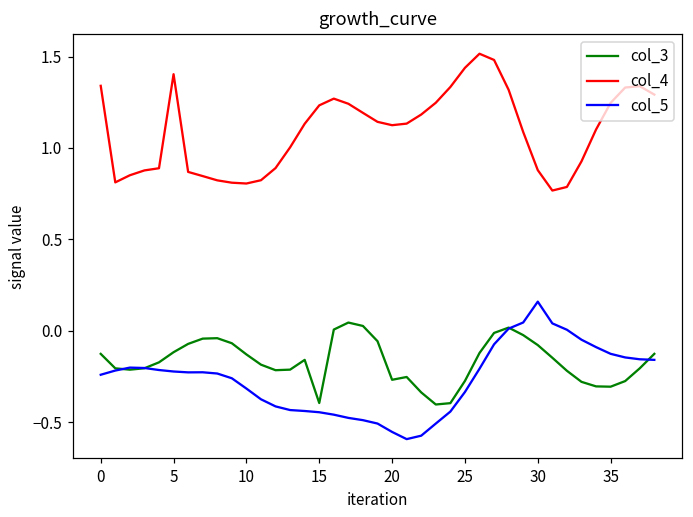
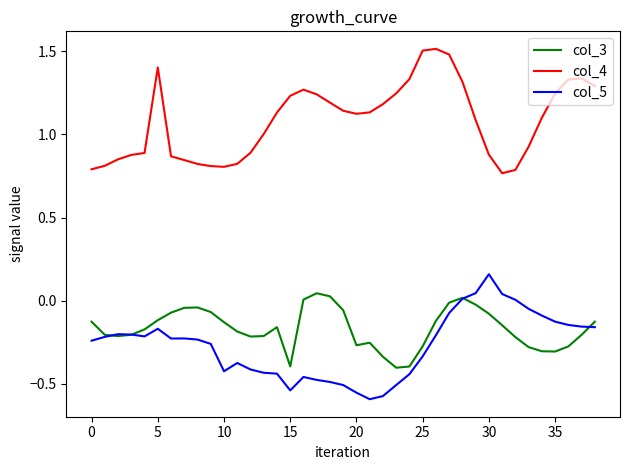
  {
    "col_3": {
      "0": -0.13,
      "5": -0.12,
      "10": -0.13,
      "15": -0.40,
      "20": -0.27,
      "25": -0.28,
      "30": -0.08,
      "35": -0.31
    },
    "col_4": {
-     "0": 1.34,
+     "0": 0.79,
      "5": 1.40,
      "10": 0.81,
      "15": 1.23,
      "20": 1.12,
-     "25": 1.44,
+     "25": 1.50,
      "30": 0.88
    },
    "col_5": {
      "0": -0.24,
-     "5": -0.22,
-     "10": -0.32,
-     "15": -0.45,
+     "5": -0.17,
+     "10": -0.43,
+     "15": -0.54,
      "20": -0.55,
      "25": -0.34,
      "30": 0.16,
      "35": -0.13
    }
  }
